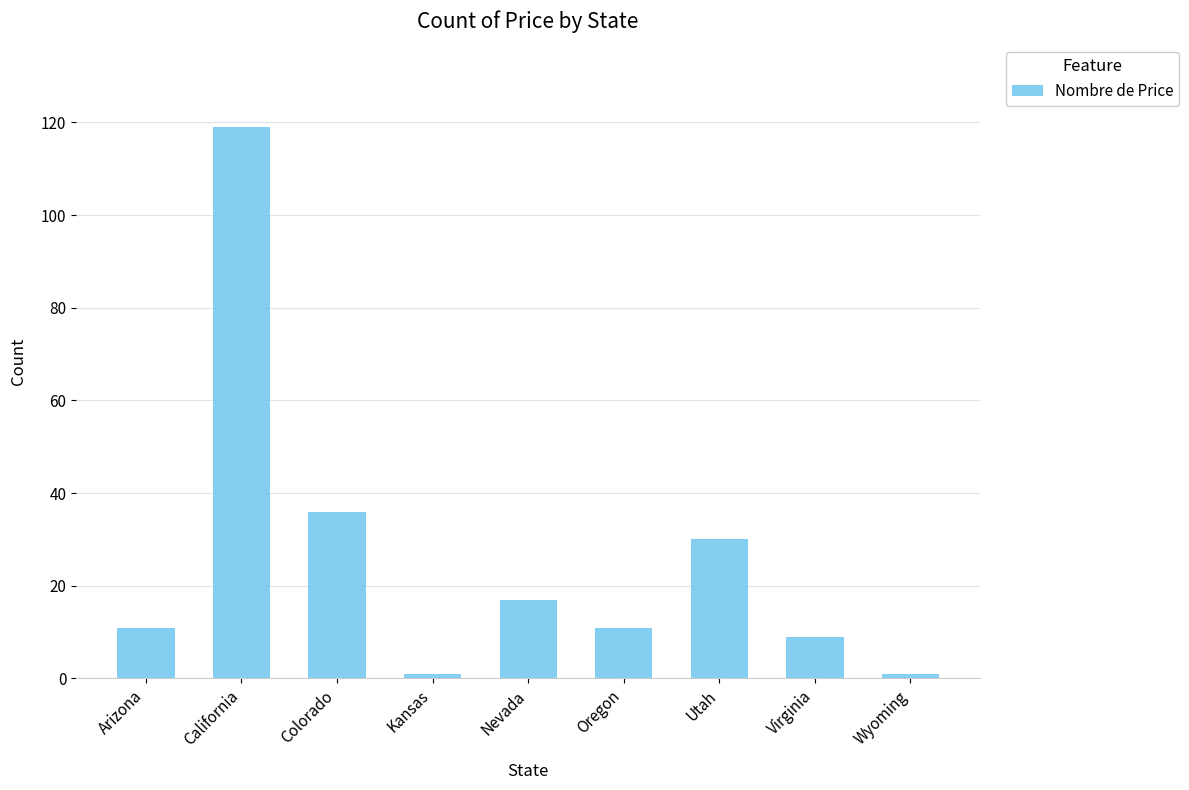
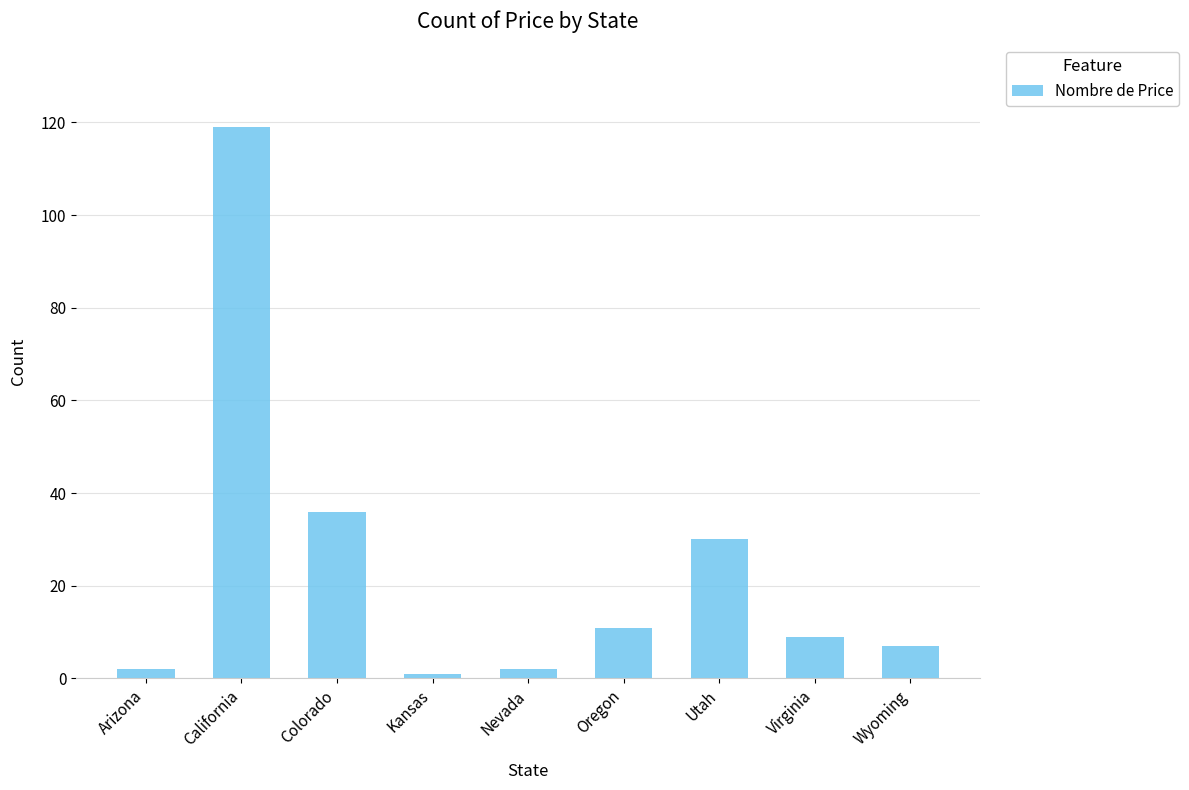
  {
-   "Arizona": 11,
+   "Arizona": 2,
    "California": 119,
    "Colorado": 36,
    "Kansas": 1,
-   "Nevada": 17,
+   "Nevada": 2,
    "Oregon": 11,
    "Utah": 30,
    "Virginia": 9,
-   "Wyoming": 1
+   "Wyoming": 7
  }
